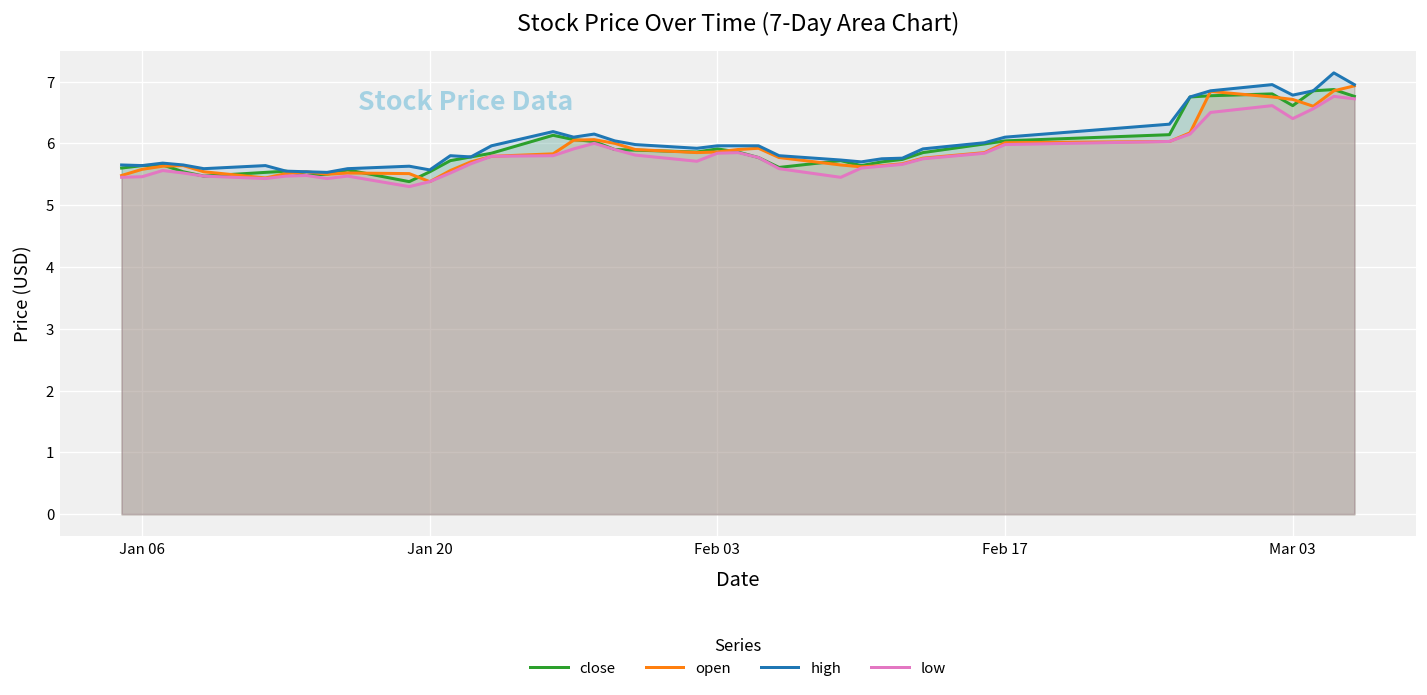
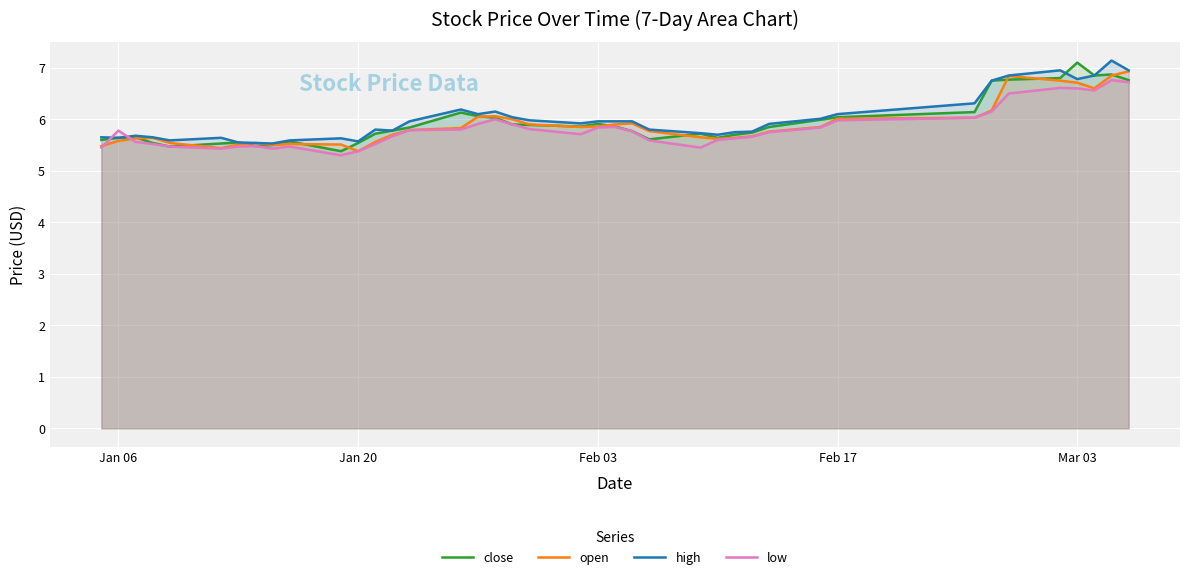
  {
    "close": {
-     "Mar 03": 6.6
+     "Mar 03": 7.1
    },
    "open": {
      "Jan 06": 5.6,
      "Mar 03": 6.7
    },
    "high": {
      "Feb 03": 6.0,
      "Feb 17": 6.1,
      "Mar 03": 6.8
    },
    "low": {
-     "Jan 06": 5.5,
-     "Mar 03": 6.4
+     "Jan 06": 5.8,
+     "Mar 03": 6.6
    }
  }
